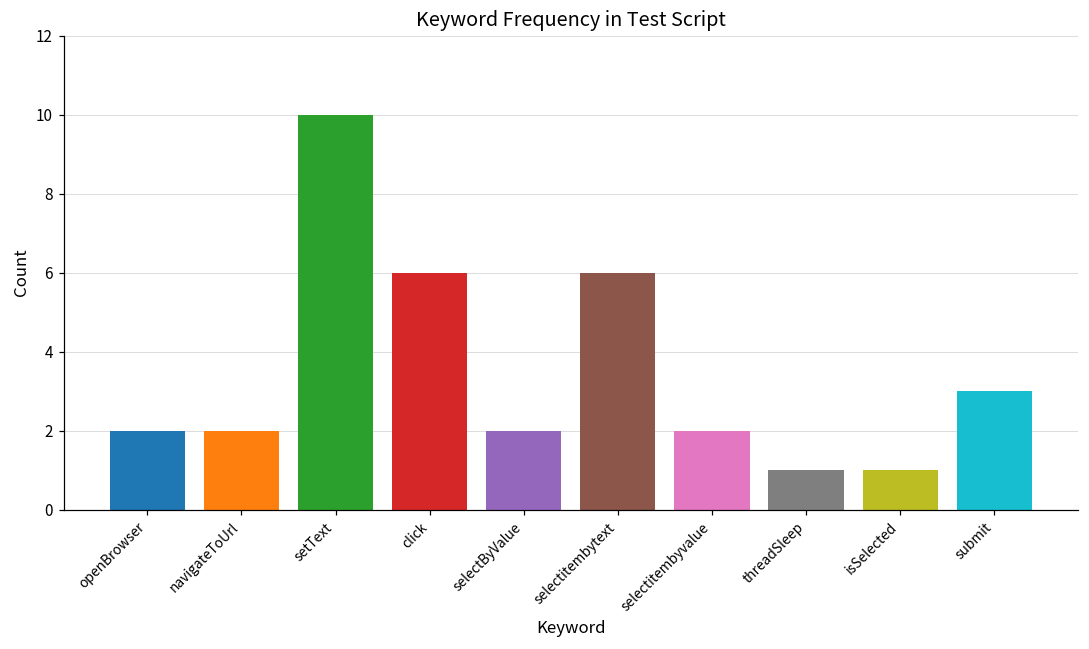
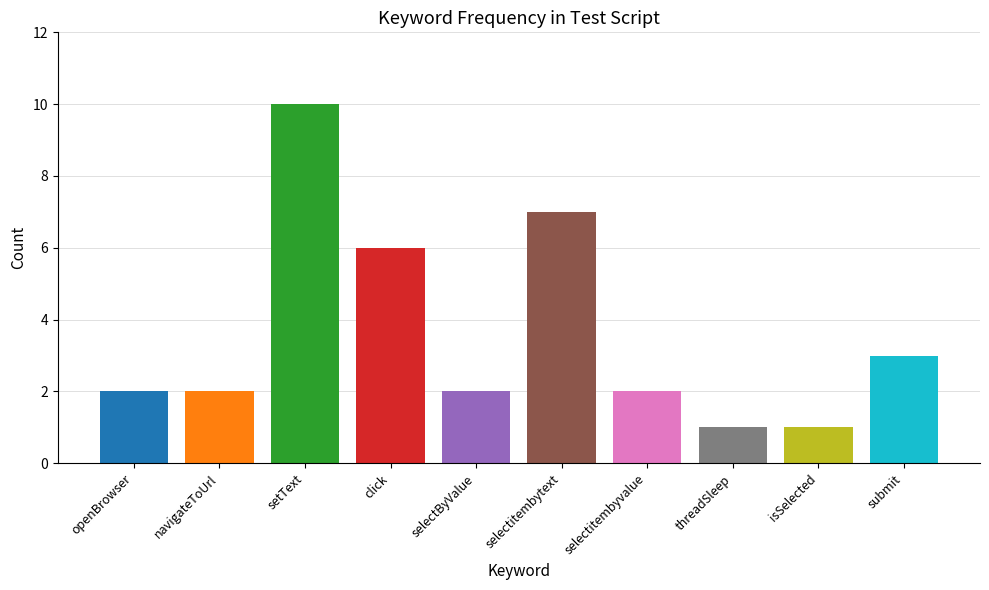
  {
    "openBrowser": 2,
    "navigateToUrl": 2,
    "setText": 10,
    "click": 6,
    "selectByValue": 2,
-   "selectitembytext": 6,
+   "selectitembytext": 7,
    "selectitembyvalue": 2,
    "threadSleep": 1,
    "isSelected": 1,
    "submit": 3
  }
